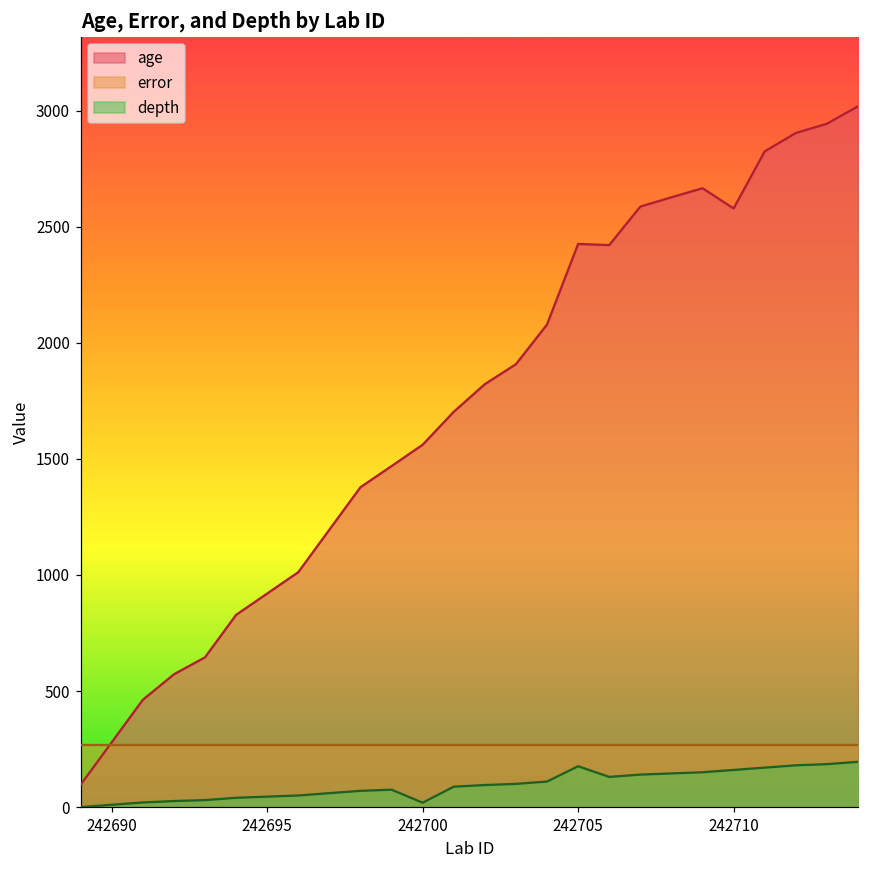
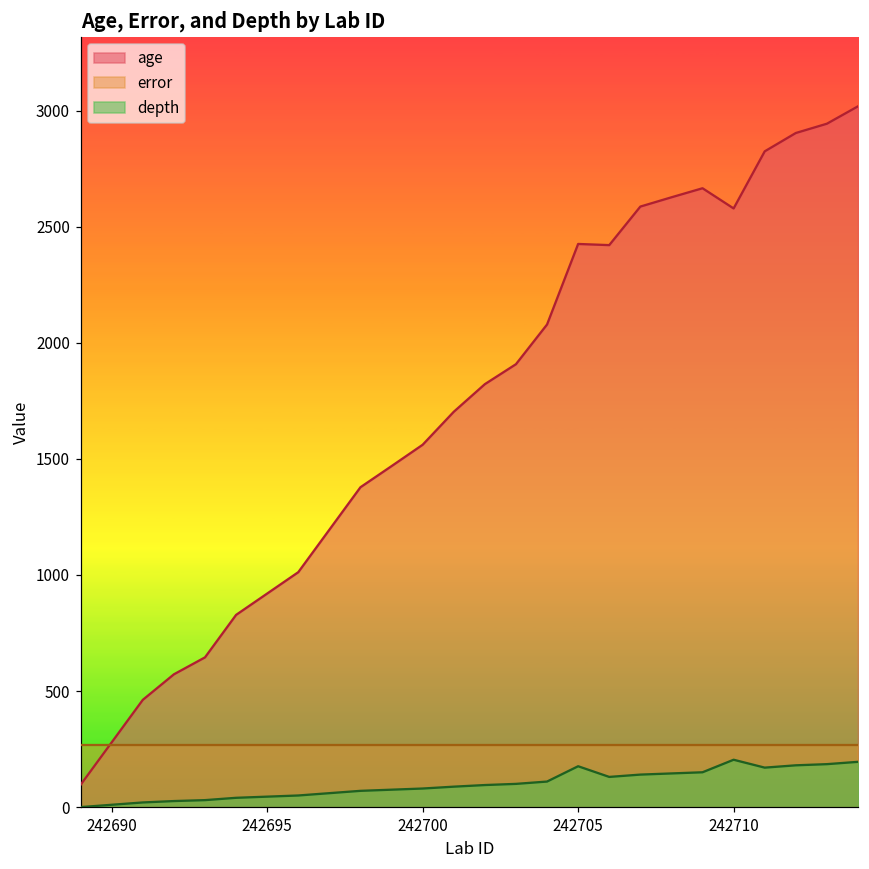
  {
    "age": {
      "242690": 280,
      "242695": 920,
      "242700": 1560,
      "242705": 2430,
      "242710": 2580
    },
    "error": {
      "242690": 270,
      "242695": 270,
      "242700": 270,
      "242705": 270,
      "242710": 270
    },
    "depth": {
      "242690": 10,
      "242695": 50,
-     "242700": 20,
+     "242700": 80,
      "242705": 180,
-     "242710": 160
+     "242710": 200
    }
  }
